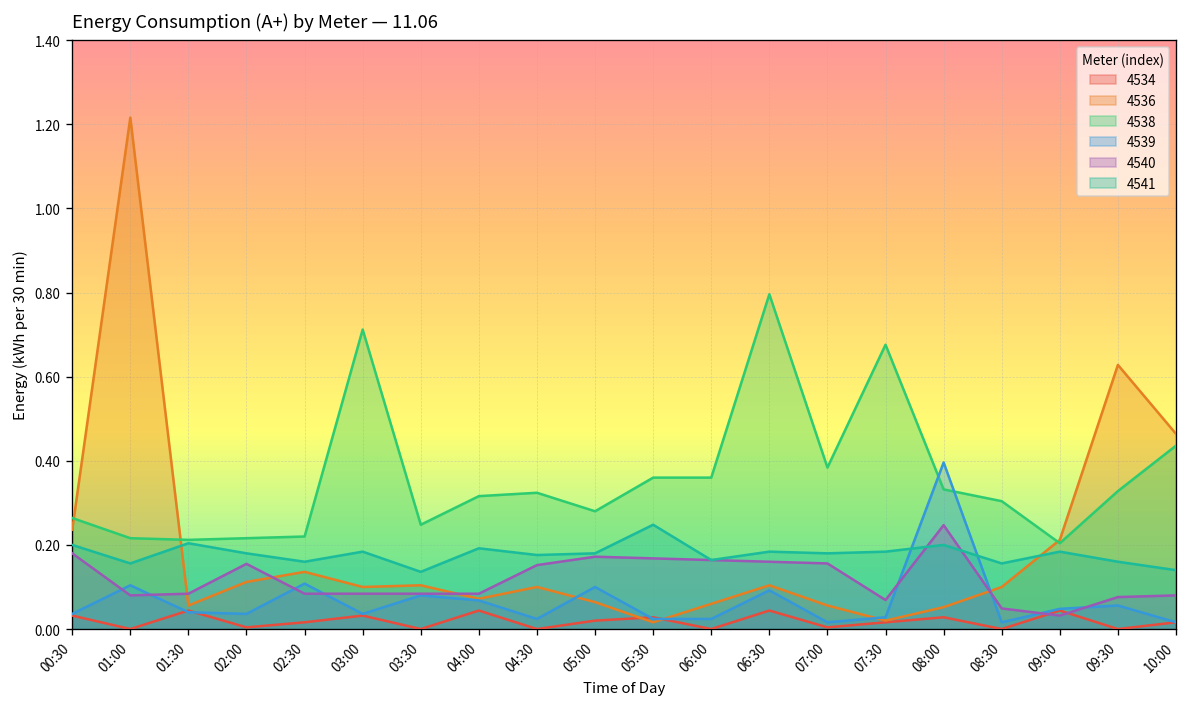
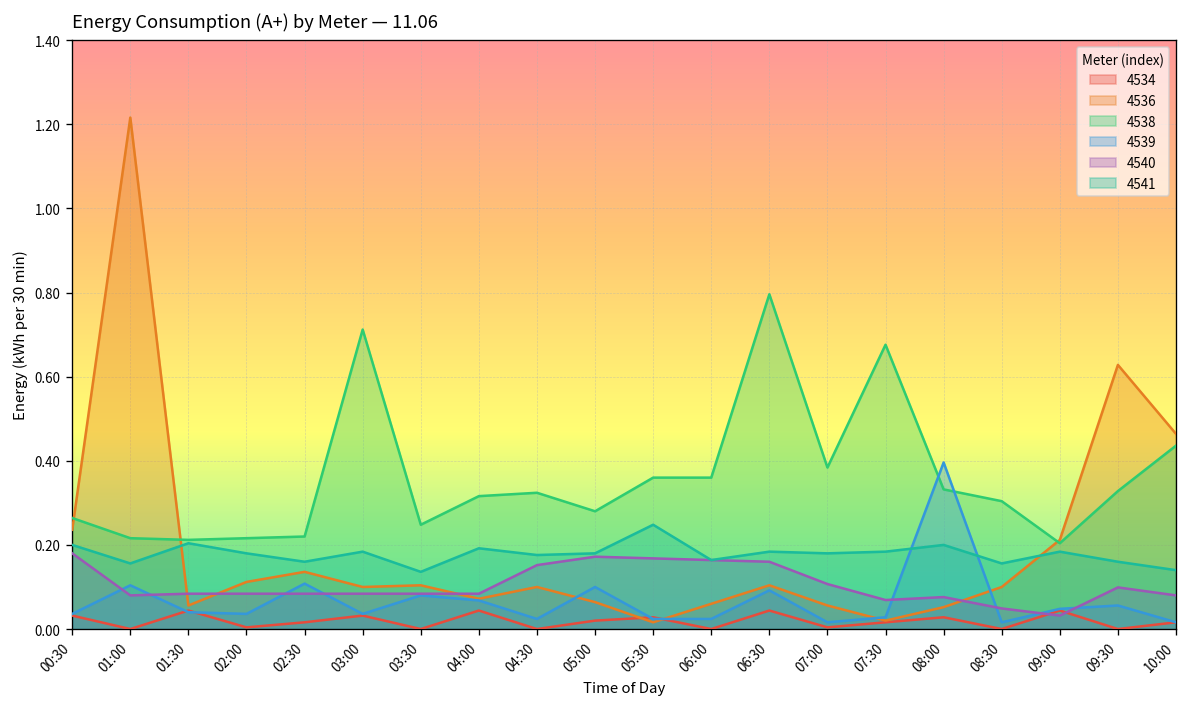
  {
    "4540": {
      "00:30": 0.18,
      "01:00": 0.08,
      "01:30": 0.08,
-     "02:00": 0.16,
+     "02:00": 0.08,
      "02:30": 0.08,
      "03:00": 0.08,
      "04:00": 0.08,
      "04:30": 0.15,
      "05:00": 0.17,
      "05:30": 0.17,
      "06:30": 0.16,
-     "07:00": 0.16,
+     "07:00": 0.11,
      "07:30": 0.07,
-     "08:00": 0.25,
+     "08:00": 0.08,
      "08:30": 0.05,
      "09:00": 0.03,
-     "09:30": 0.08,
+     "09:30": 0.10,
      "10:00": 0.08
    }
  }
